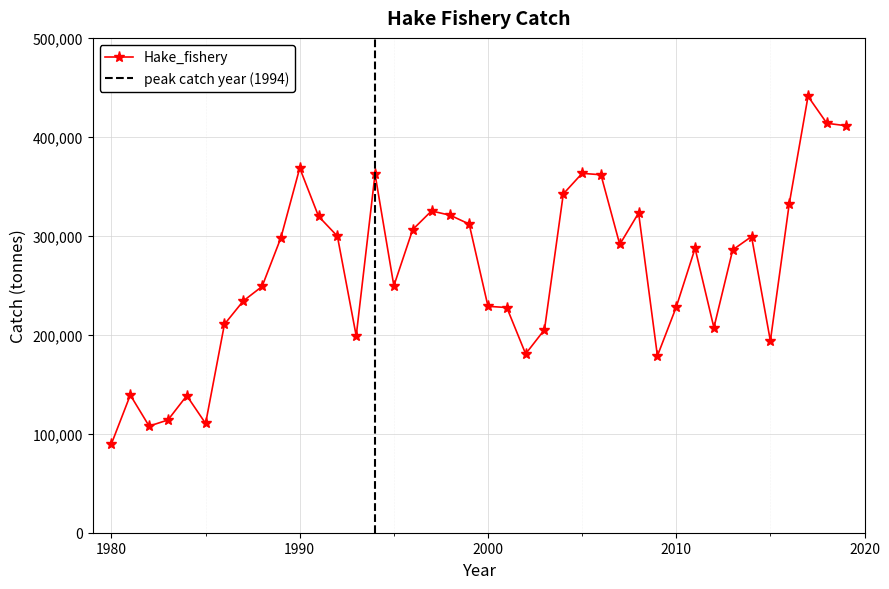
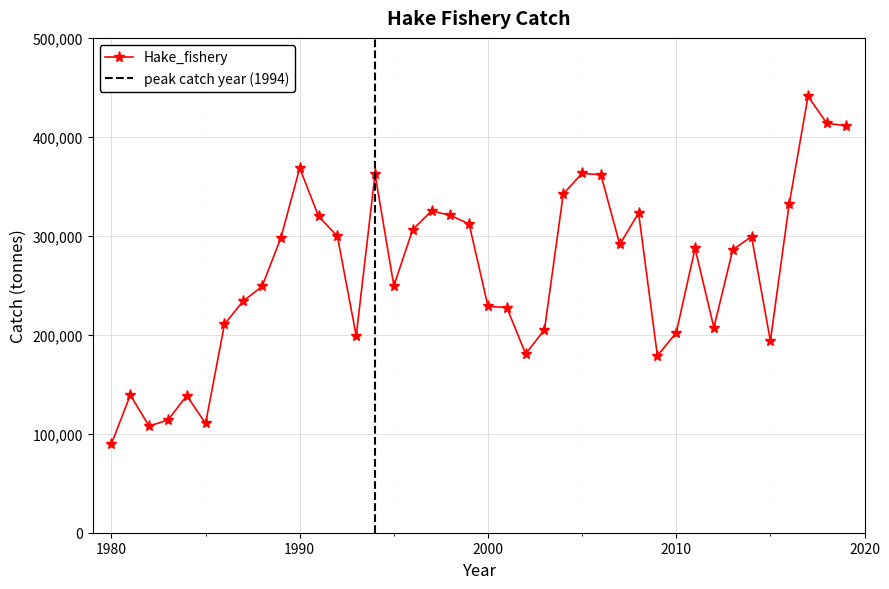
  {
    "1980": "90,000",
    "1990": "370,000",
    "2000": "230,000",
-   "2010": "230,000"
+   "2010": "200,000"
  }
